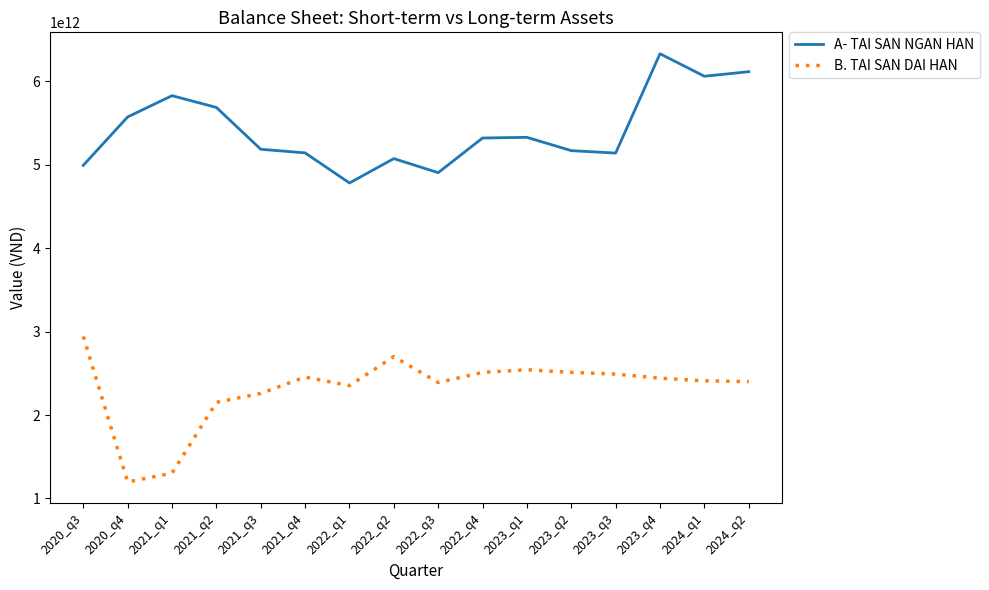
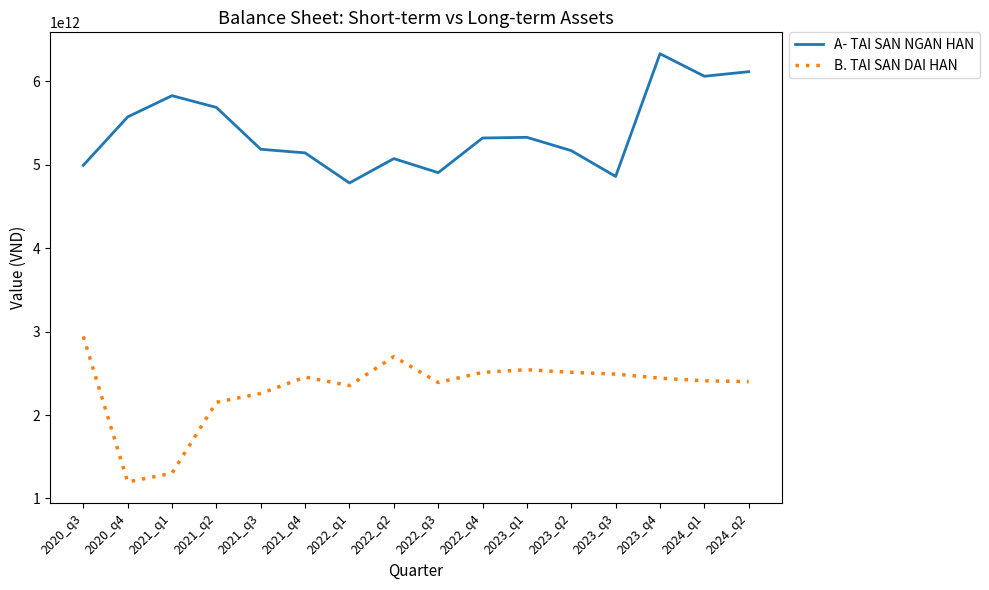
  {
    "A- TAI SAN NGAN HAN": {
      "2020_q3": 5000000000000,
      "2020_q4": 5600000000000,
      "2021_q1": 5800000000000,
      "2021_q2": 5700000000000,
      "2021_q3": 5200000000000,
      "2021_q4": 5100000000000,
      "2022_q1": 4800000000000,
      "2022_q2": 5100000000000,
      "2022_q3": 4900000000000,
      "2022_q4": 5300000000000,
      "2023_q1": 5300000000000,
      "2023_q2": 5200000000000,
-     "2023_q3": 5100000000000,
+     "2023_q3": 4900000000000,
      "2023_q4": 6300000000000,
      "2024_q1": 6100000000000,
      "2024_q2": 6100000000000
    },
    "B. TAI SAN DAI HAN": {
      "2020_q3": 2900000000000,
      "2020_q4": 1200000000000,
      "2021_q1": 1300000000000,
      "2021_q2": 2200000000000,
      "2021_q3": 2300000000000,
      "2021_q4": 2500000000000,
      "2022_q1": 2400000000000,
      "2022_q2": 2700000000000,
      "2022_q3": 2400000000000,
      "2022_q4": 2500000000000,
      "2023_q1": 2500000000000,
      "2023_q2": 2500000000000,
      "2023_q3": 2500000000000,
      "2023_q4": 2400000000000,
      "2024_q1": 2400000000000,
      "2024_q2": 2400000000000
    }
  }
